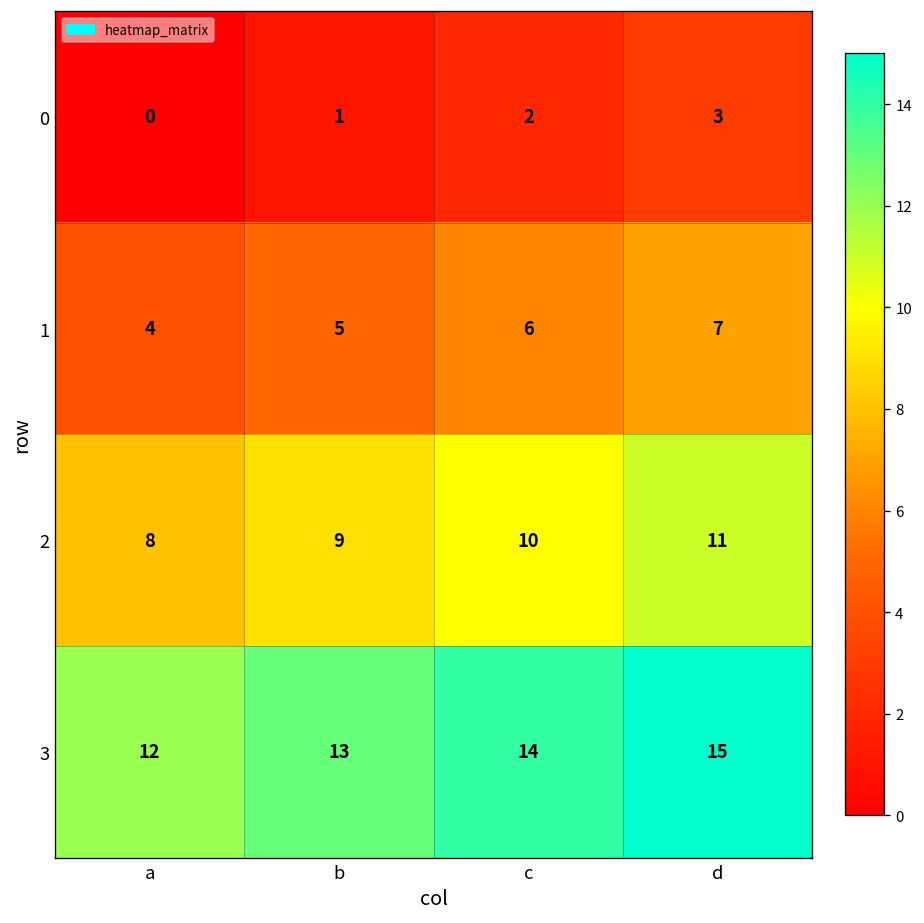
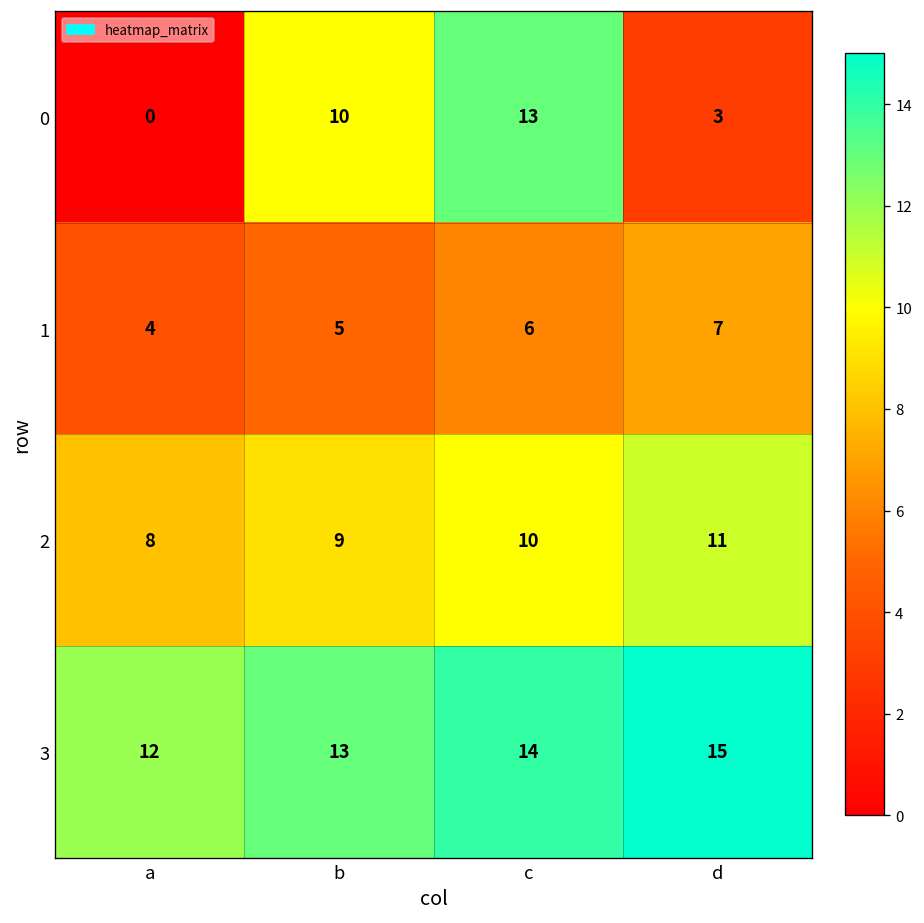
  {
    "0": {
      "a": 0,
-     "b": 1,
-     "c": 2,
+     "b": 10,
+     "c": 13,
      "d": 3
    },
    "1": {
      "a": 4,
      "b": 5,
      "c": 6,
      "d": 7
    },
    "2": {
      "a": 8,
      "b": 9,
      "c": 10,
      "d": 11
    },
    "3": {
      "a": 12,
      "b": 13,
      "c": 14,
      "d": 15
    }
  }
